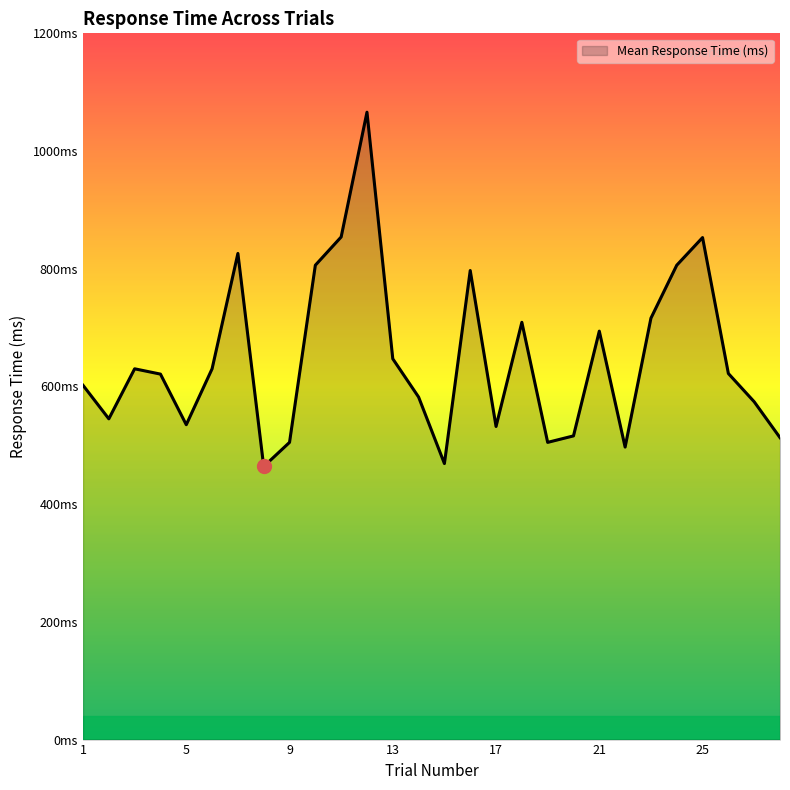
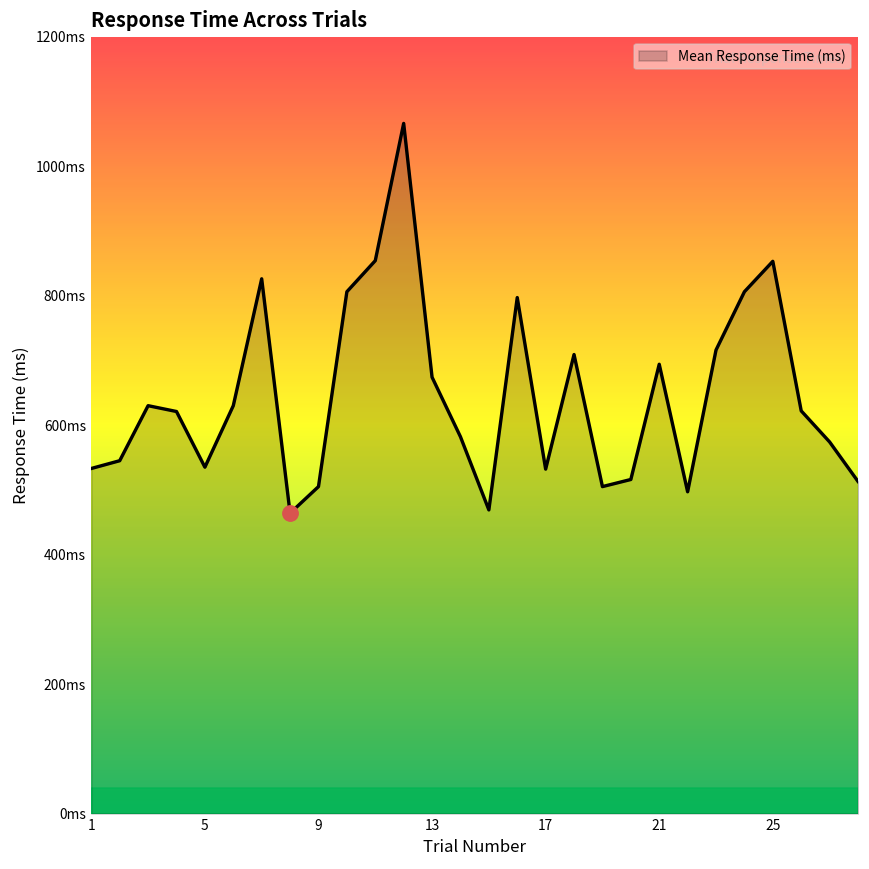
  {
    "Mean Response Time (ms)": {
-     "1": "600ms",
+     "1": "530ms",
      "5": "540ms",
      "9": "510ms",
-     "13": "650ms",
+     "13": "670ms",
      "17": "530ms",
      "21": "690ms",
      "25": "850ms"
    }
  }
